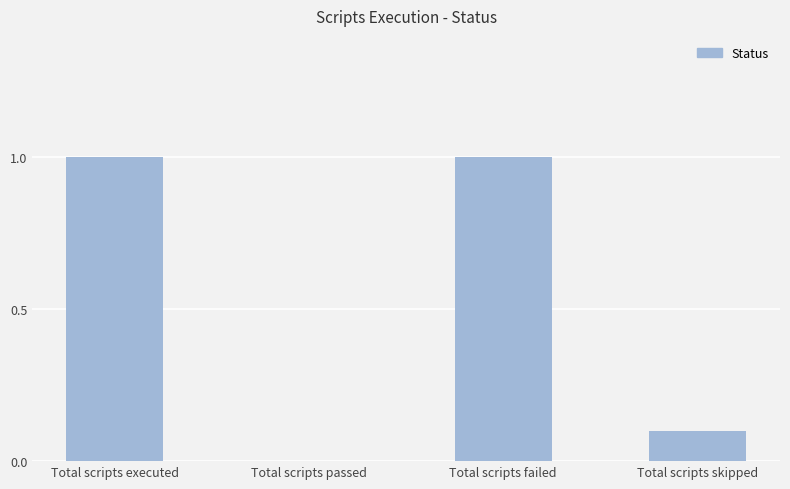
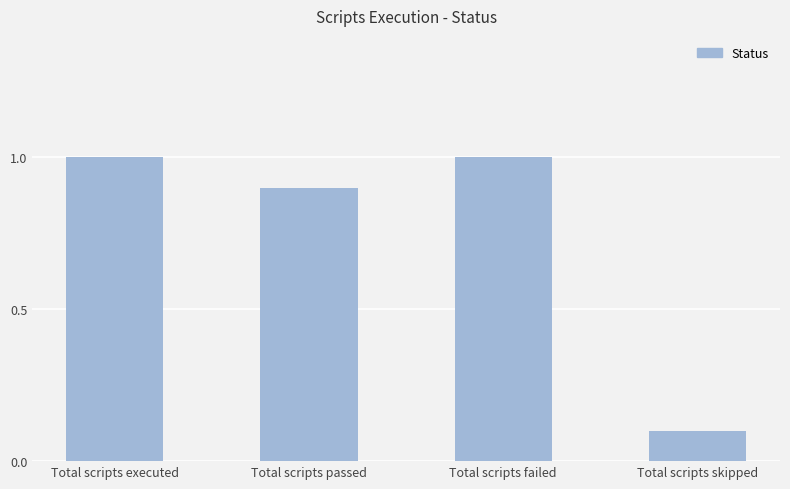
  {
    "Total scripts executed": 1.0,
-   "Total scripts passed": 0.0,
+   "Total scripts passed": 0.9,
    "Total scripts failed": 1.0,
    "Total scripts skipped": 0.1
  }
